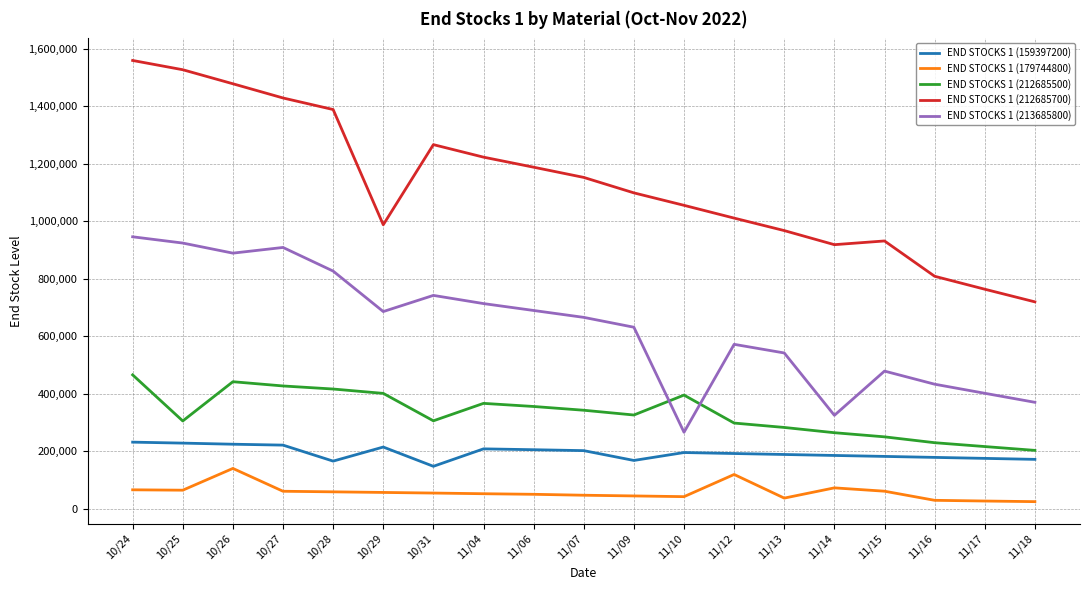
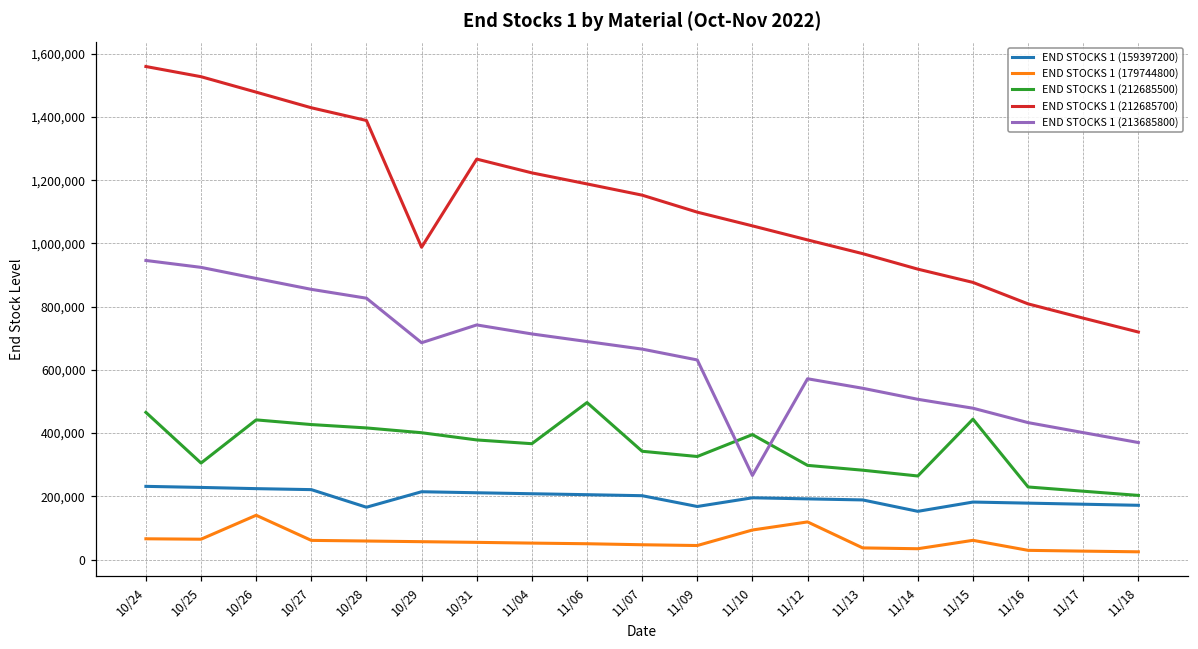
  {
    "END STOCKS 1 (159397200)": {
      "10/24": "230,000",
      "10/25": "230,000",
      "10/26": "220,000",
      "10/27": "220,000",
      "10/28": "170,000",
      "10/29": "210,000",
-     "10/31": "150,000",
+     "10/31": "210,000",
      "11/04": "210,000",
      "11/06": "210,000",
      "11/07": "200,000",
      "11/09": "170,000",
      "11/10": "200,000",
      "11/12": "190,000",
      "11/13": "190,000",
-     "11/14": "190,000",
+     "11/14": "150,000",
      "11/15": "180,000",
      "11/16": "180,000",
      "11/17": "180,000",
      "11/18": "170,000"
    },
    "END STOCKS 1 (179744800)": {
      "10/24": "70,000",
      "10/25": "60,000",
      "10/26": "140,000",
      "10/27": "60,000",
      "10/28": "60,000",
      "10/29": "60,000",
      "10/31": "50,000",
      "11/04": "50,000",
      "11/06": "50,000",
      "11/07": "50,000",
      "11/09": "40,000",
-     "11/10": "40,000",
+     "11/10": "90,000",
      "11/12": "120,000",
      "11/13": "40,000",
-     "11/14": "70,000",
+     "11/14": "30,000",
      "11/15": "60,000",
      "11/16": "30,000",
      "11/17": "30,000",
      "11/18": "20,000"
    },
    "END STOCKS 1 (212685500)": {
      "10/24": "470,000",
      "10/25": "310,000",
      "10/26": "440,000",
      "10/27": "430,000",
      "10/28": "420,000",
      "10/29": "400,000",
-     "10/31": "310,000",
+     "10/31": "380,000",
      "11/04": "370,000",
-     "11/06": "360,000",
+     "11/06": "500,000",
      "11/07": "340,000",
      "11/09": "330,000",
      "11/10": "400,000",
      "11/12": "300,000",
      "11/13": "280,000",
      "11/14": "260,000",
-     "11/15": "250,000",
+     "11/15": "440,000",
      "11/16": "230,000",
      "11/17": "220,000",
      "11/18": "200,000"
    },
    "END STOCKS 1 (212685700)": {
      "10/24": "1,560,000",
      "10/25": "1,530,000",
      "10/26": "1,480,000",
      "10/27": "1,430,000",
      "10/28": "1,390,000",
      "10/29": "990,000",
      "10/31": "1,270,000",
      "11/04": "1,220,000",
      "11/06": "1,190,000",
      "11/07": "1,150,000",
      "11/09": "1,100,000",
      "11/10": "1,060,000",
      "11/12": "1,010,000",
      "11/13": "970,000",
      "11/14": "920,000",
-     "11/15": "930,000",
+     "11/15": "880,000",
      "11/16": "810,000",
      "11/17": "760,000",
      "11/18": "720,000"
    },
    "END STOCKS 1 (213685800)": {
      "10/24": "950,000",
      "10/25": "920,000",
      "10/26": "890,000",
-     "10/27": "910,000",
+     "10/27": "850,000",
      "10/28": "830,000",
      "10/29": "690,000",
      "10/31": "740,000",
      "11/04": "710,000",
      "11/06": "690,000",
      "11/07": "670,000",
      "11/09": "630,000",
      "11/10": "270,000",
      "11/12": "570,000",
      "11/13": "540,000",
-     "11/14": "320,000",
+     "11/14": "510,000",
      "11/15": "480,000",
      "11/16": "430,000",
      "11/17": "400,000",
      "11/18": "370,000"
    }
  }
